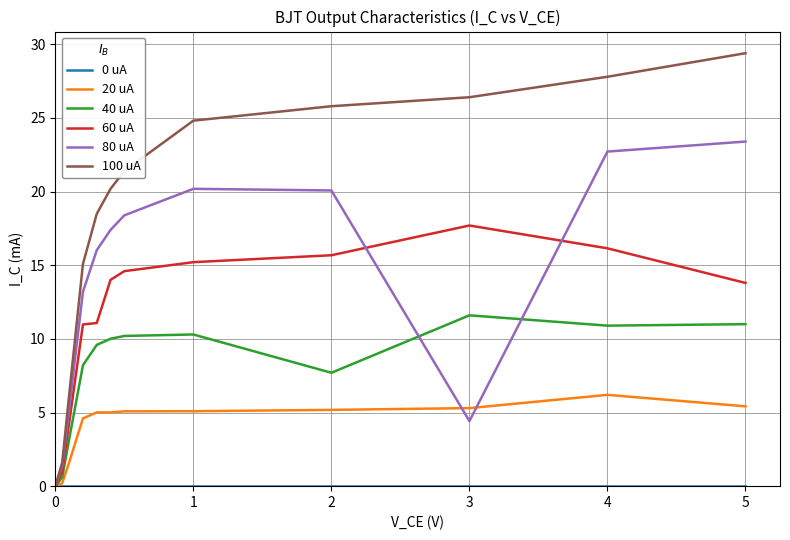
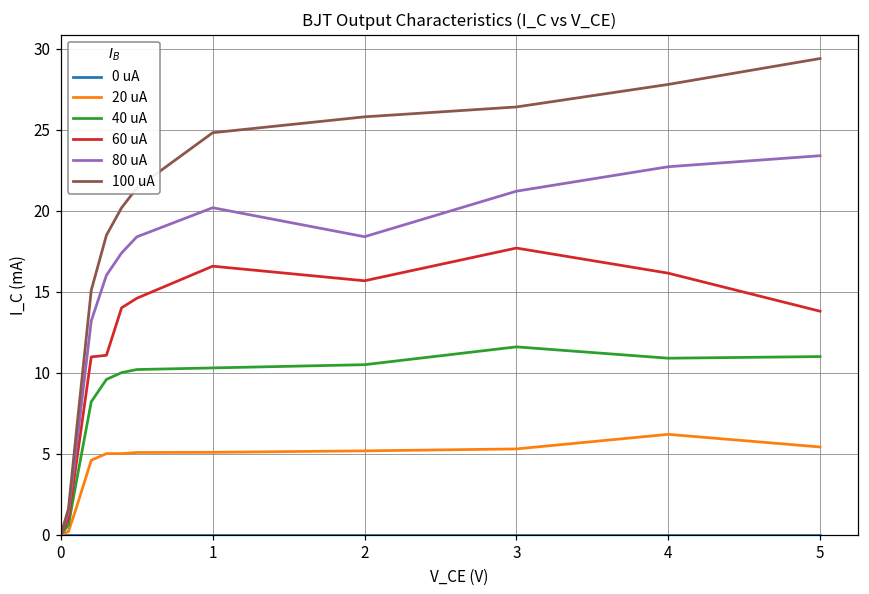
  {
    "0 uA": {
      "1": 0.0,
      "2": 0.0,
      "3": 0.0,
      "4": 0.0,
      "5": 0.0
    },
    "20 uA": {
      "1": 5.1,
      "2": 5.2,
      "3": 5.3,
      "4": 6.2,
      "5": 5.4
    },
    "40 uA": {
      "1": 10.3,
-     "2": 7.7,
+     "2": 10.5,
      "3": 11.6,
      "4": 10.9,
      "5": 11.0
    },
    "60 uA": {
-     "1": 15.2,
+     "1": 16.6,
      "2": 15.7,
      "3": 17.7,
      "4": 16.2,
      "5": 13.8
    },
    "80 uA": {
      "1": 20.2,
-     "2": 20.1,
-     "3": 4.4,
+     "2": 18.4,
+     "3": 21.2,
      "4": 22.7,
      "5": 23.4
    },
    "100 uA": {
      "1": 24.8,
      "2": 25.8,
      "3": 26.4,
      "4": 27.8,
      "5": 29.4
    }
  }
